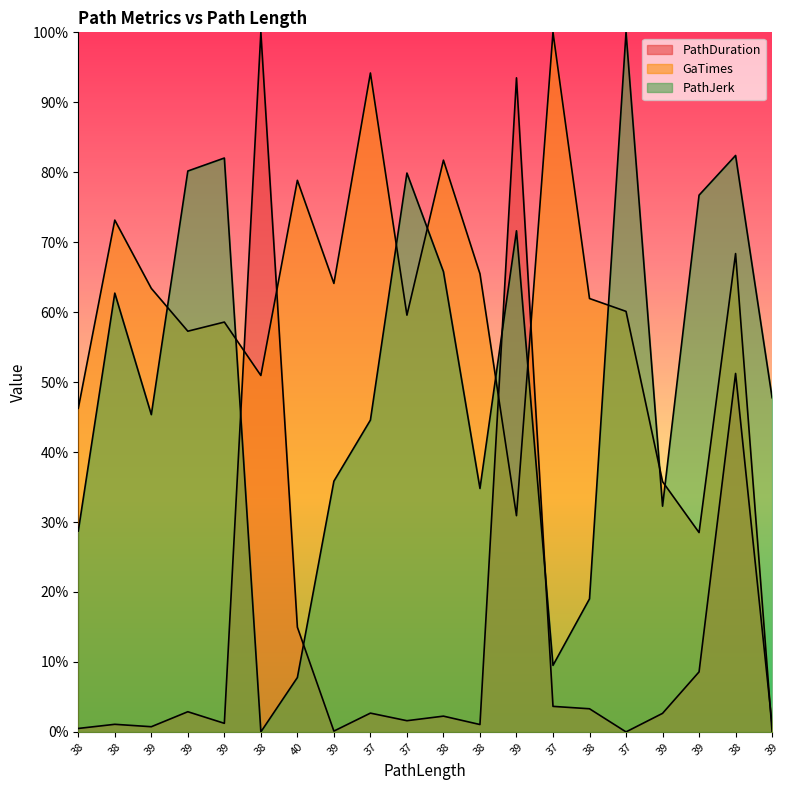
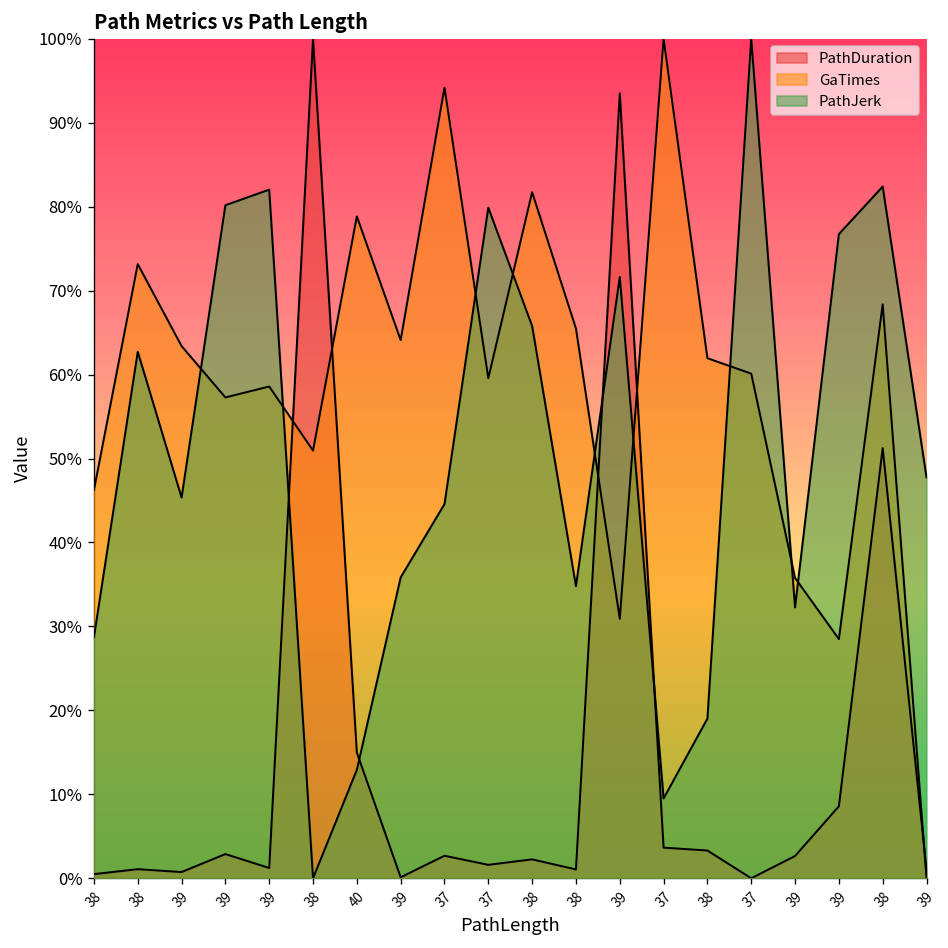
  {
    "PathDuration": {
      "40": "15%"
    },
    "GaTimes": {
      "40": "79%"
    },
    "PathJerk": {
-     "40": "8%"
+     "40": "13%"
    }
  }
